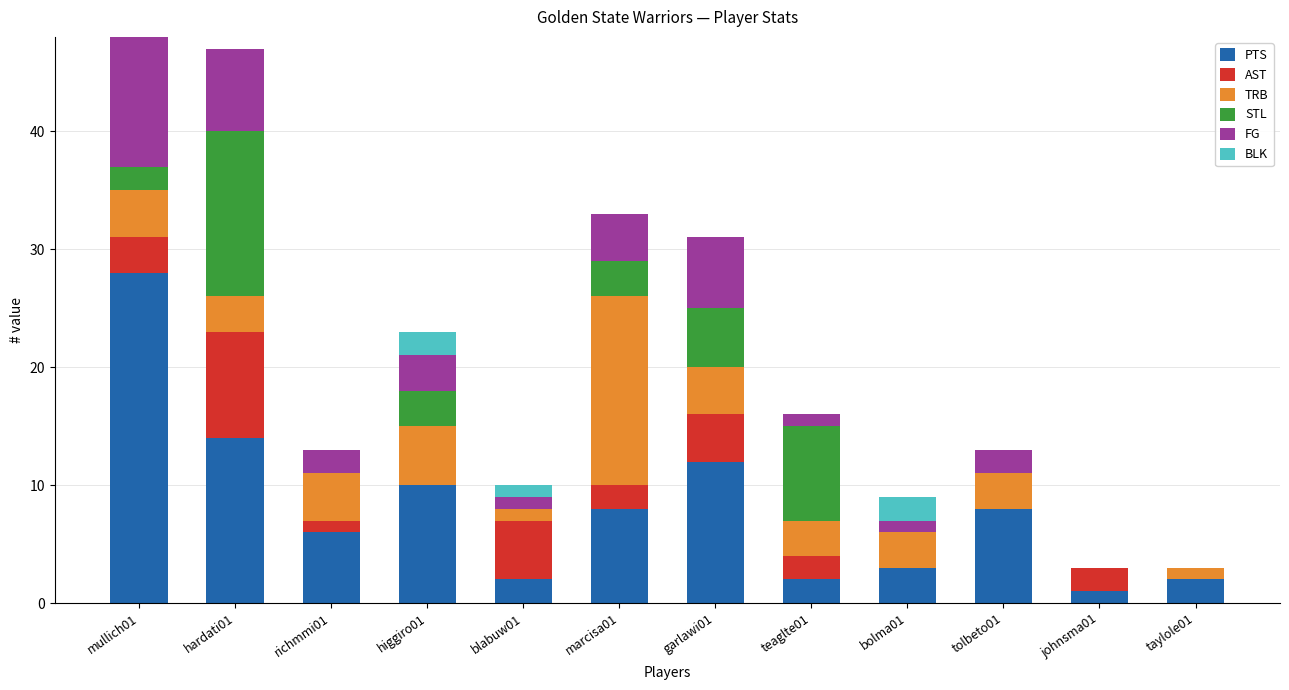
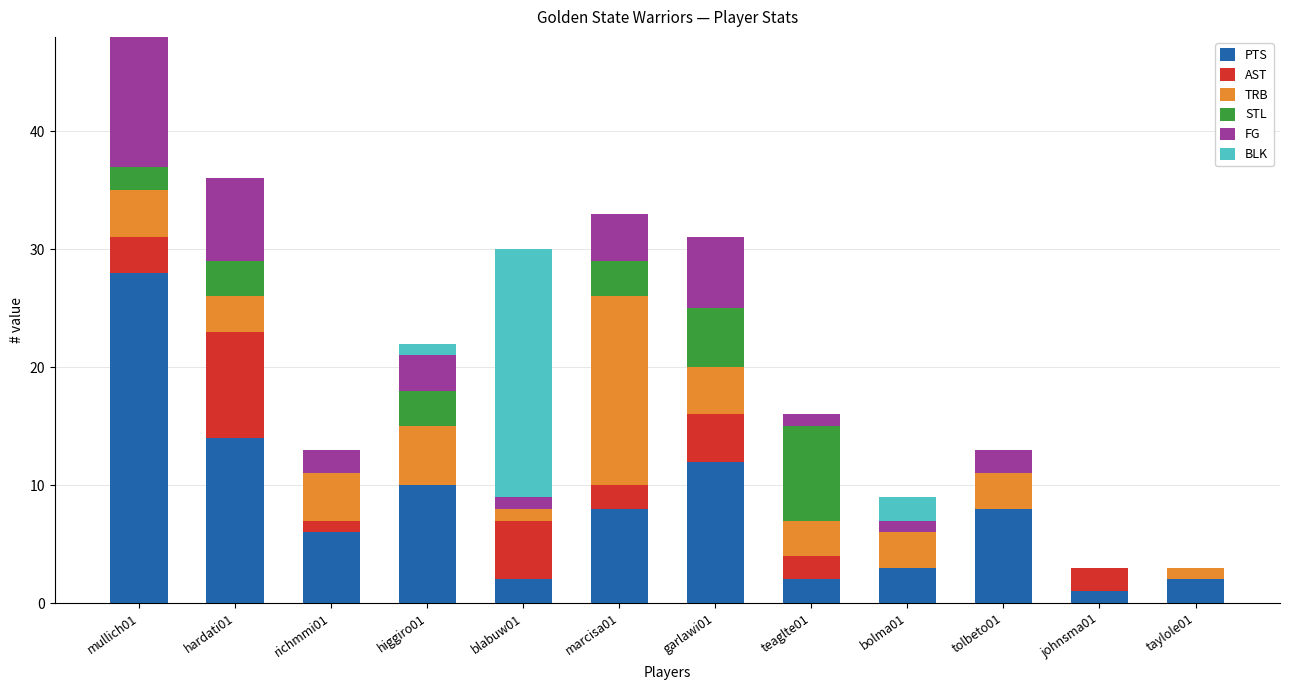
  {
    "PTS": {
      "mullich01": 28,
      "hardati01": 14,
      "richmmi01": 6,
      "higgiro01": 10,
      "blabuw01": 2,
      "marcisa01": 8,
      "garlawi01": 12,
      "teaglte01": 2,
      "bolma01": 3,
      "tolbeto01": 8,
      "johnsma01": 1,
      "taylole01": 2
    },
    "AST": {
      "mullich01": 3,
      "hardati01": 9,
      "richmmi01": 1,
      "higgiro01": 0,
      "blabuw01": 5,
      "marcisa01": 2,
      "garlawi01": 4,
      "teaglte01": 2,
      "bolma01": 0,
      "tolbeto01": 0,
      "johnsma01": 2,
      "taylole01": 0
    },
    "TRB": {
      "mullich01": 4,
      "hardati01": 3,
      "richmmi01": 4,
      "higgiro01": 5,
      "blabuw01": 1,
      "marcisa01": 16,
      "garlawi01": 4,
      "teaglte01": 3,
      "bolma01": 3,
      "tolbeto01": 3,
      "johnsma01": 0,
      "taylole01": 1
    },
    "STL": {
      "mullich01": 2,
-     "hardati01": 14,
+     "hardati01": 3,
      "richmmi01": 0,
      "higgiro01": 3,
      "blabuw01": 0,
      "marcisa01": 3,
      "garlawi01": 5,
      "teaglte01": 8,
      "bolma01": 0,
      "tolbeto01": 0,
      "johnsma01": 0,
      "taylole01": 0
    },
    "FG": {
      "mullich01": 11,
      "hardati01": 7,
      "richmmi01": 2,
      "higgiro01": 3,
      "blabuw01": 1,
      "marcisa01": 4,
      "garlawi01": 6,
      "teaglte01": 1,
      "bolma01": 1,
      "tolbeto01": 2,
      "johnsma01": 0,
      "taylole01": 0
    },
    "BLK": {
      "mullich01": 0,
      "hardati01": 0,
      "richmmi01": 0,
-     "higgiro01": 2,
-     "blabuw01": 1,
+     "higgiro01": 1,
+     "blabuw01": 21,
      "marcisa01": 0,
      "garlawi01": 0,
      "teaglte01": 0,
      "bolma01": 2,
      "tolbeto01": 0,
      "johnsma01": 0,
      "taylole01": 0
    }
  }
